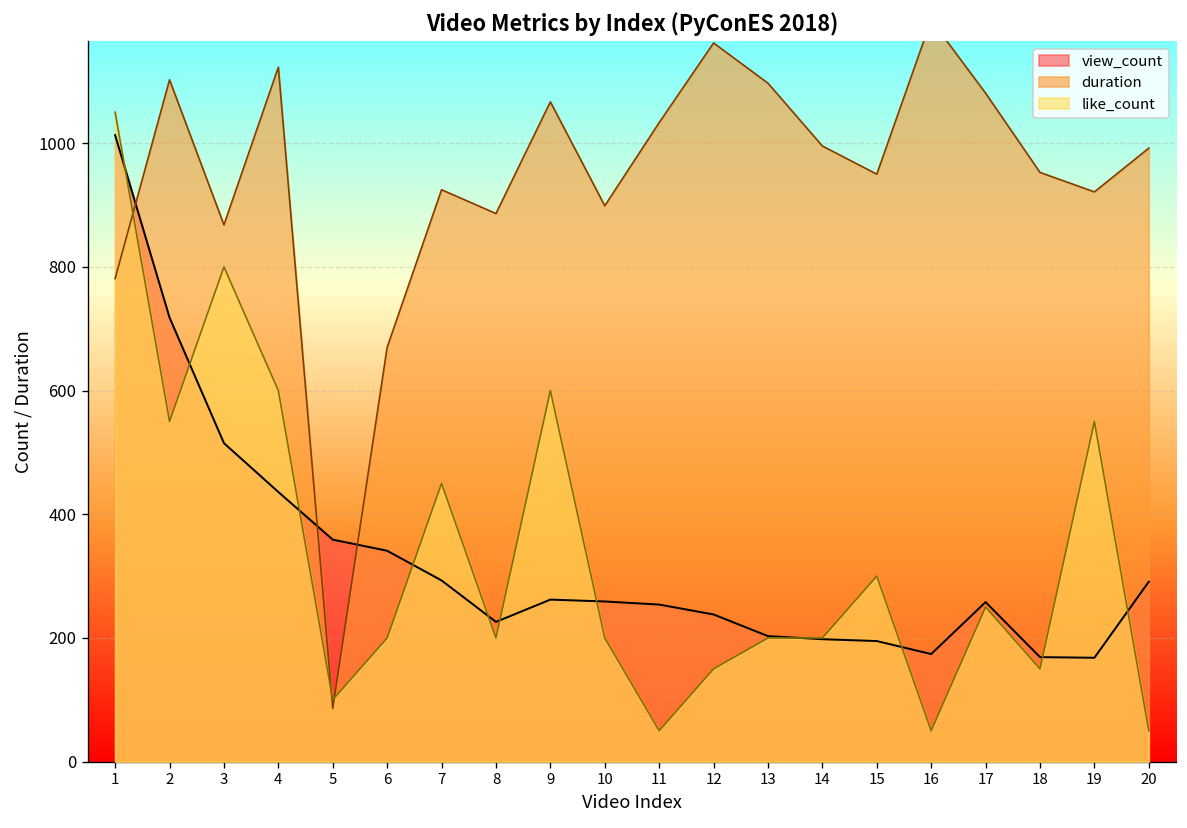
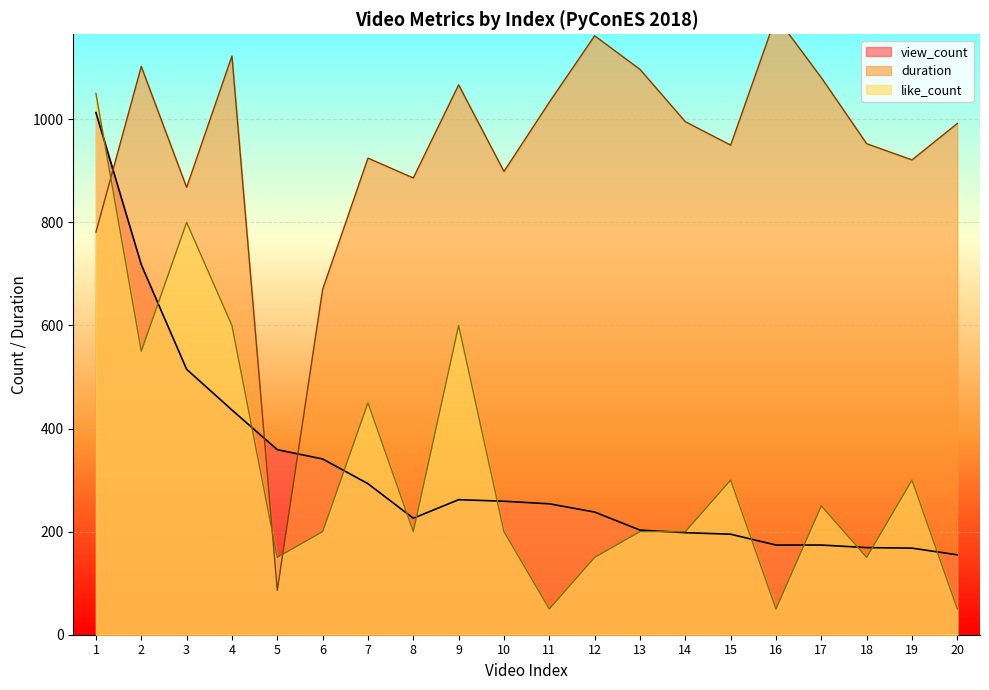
  {
    "view_count": {
      "1": 1010,
      "2": 720,
      "3": 520,
      "4": 440,
      "5": 360,
      "6": 340,
      "7": 290,
      "8": 230,
      "9": 260,
      "10": 260,
      "11": 250,
      "12": 240,
      "15": 200,
      "16": 170,
-     "17": 260,
+     "17": 170,
      "18": 170,
      "19": 170,
-     "20": 290
+     "20": 160
    },
    "duration": {
      "1": 780,
      "2": 1100,
      "3": 870,
      "4": 1120,
      "5": 90,
      "6": 670,
      "7": 920,
      "8": 890,
      "9": 1070,
      "10": 900,
      "11": 1030,
      "12": 1160,
      "13": 1100,
      "14": 1000,
      "15": 950,
      "17": 1080,
      "18": 950,
      "19": 920,
      "20": 990
    },
    "like_count": {
      "1": 1050,
      "2": 550,
      "3": 800,
      "4": 600,
-     "5": 100,
+     "5": 150,
      "6": 200,
      "7": 450,
      "8": 200,
      "9": 600,
      "10": 200,
      "11": 50,
      "12": 150,
      "15": 300,
      "16": 50,
      "17": 250,
      "18": 150,
-     "19": 550,
+     "19": 300,
      "20": 50
    }
  }
